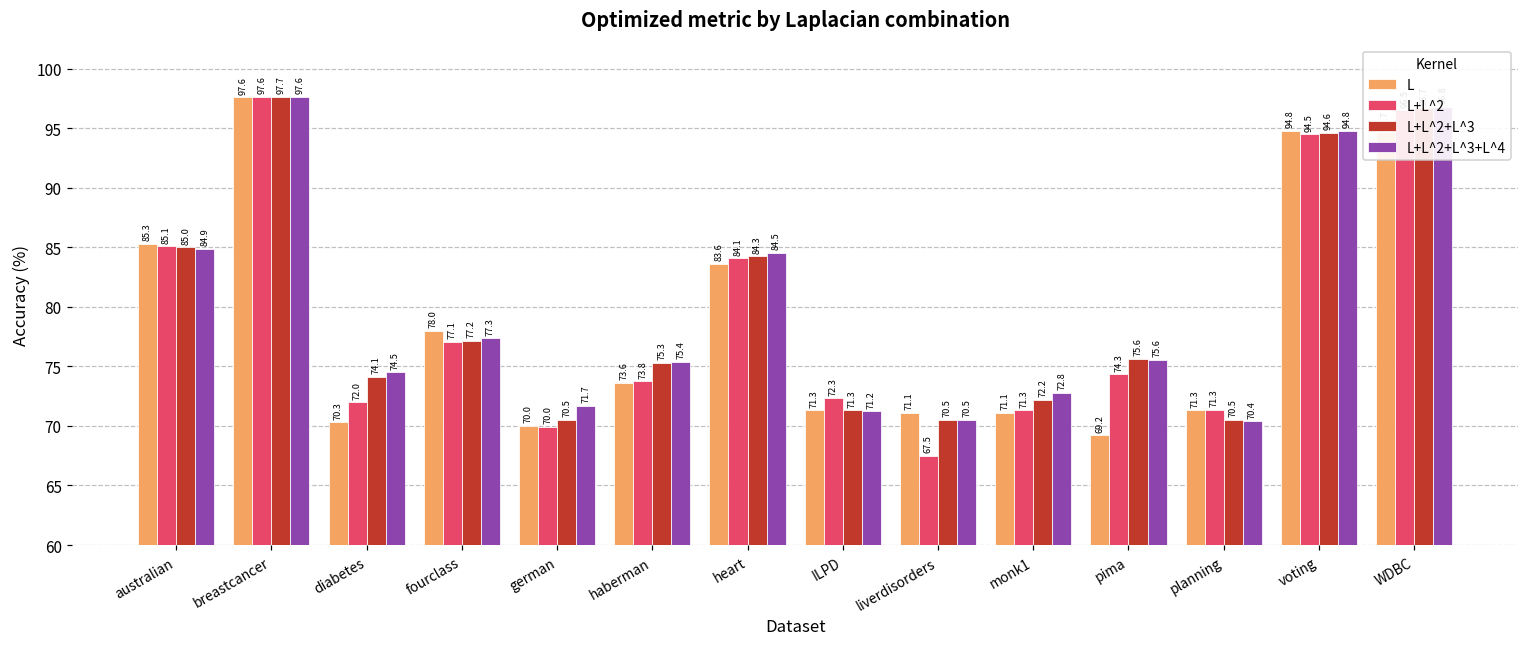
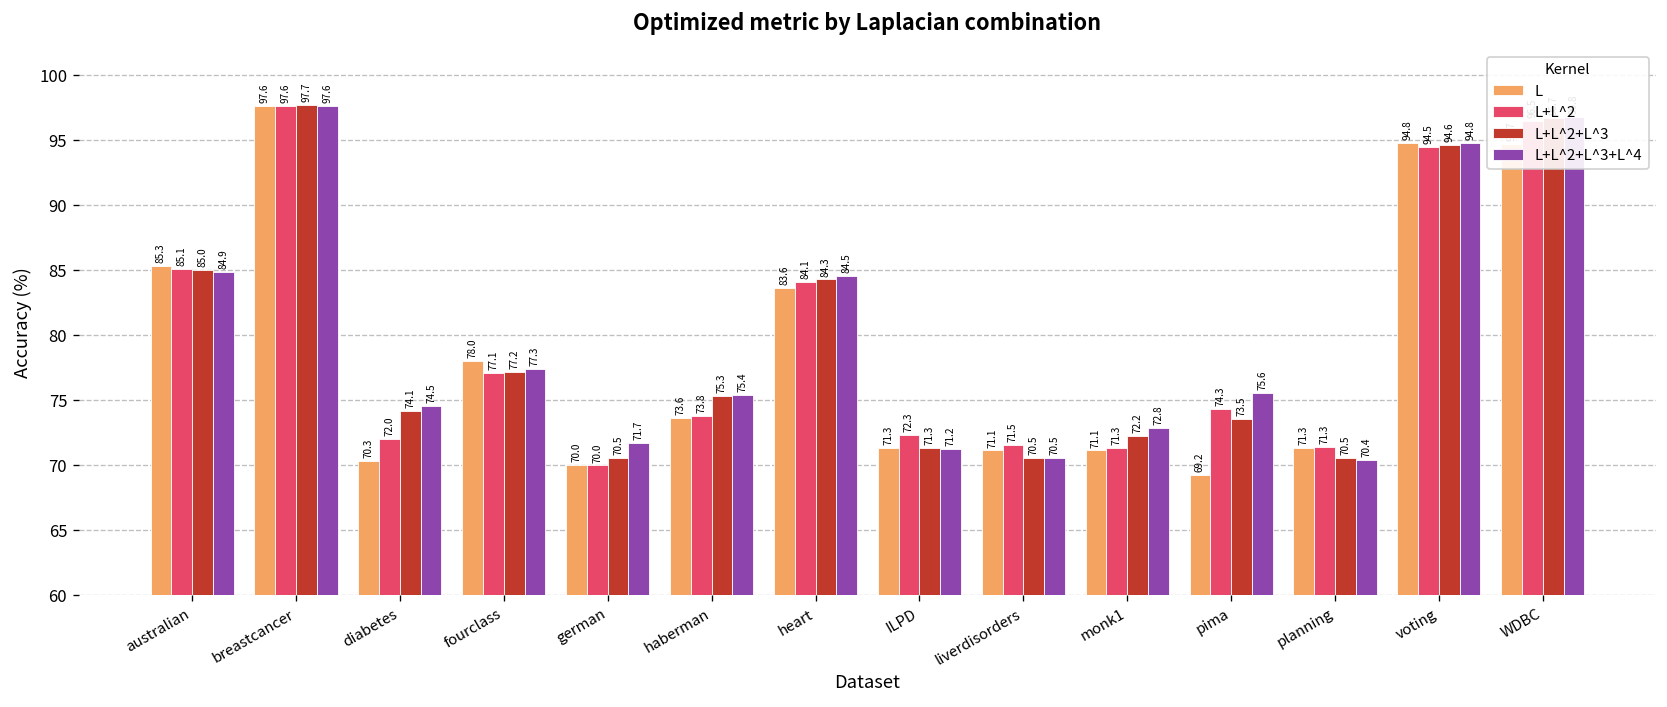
  {
    "L": {
      "australian": 85.3,
      "breastcancer": 97.6,
      "diabetes": 70.3,
      "fourclass": 78.0,
      "german": 70.0,
      "haberman": 73.6,
      "heart": 83.6,
      "ILPD": 71.3,
      "liverdisorders": 71.1,
      "monk1": 71.1,
      "pima": 69.2,
      "planning": 71.3,
      "voting": 94.8
    },
    "L+L^2": {
      "australian": 85.1,
      "breastcancer": 97.6,
      "diabetes": 72.0,
      "fourclass": 77.1,
      "german": 70.0,
      "haberman": 73.8,
      "heart": 84.1,
      "ILPD": 72.3,
-     "liverdisorders": 67.5,
+     "liverdisorders": 71.5,
      "monk1": 71.3,
      "pima": 74.3,
      "planning": 71.3,
      "voting": 94.5
    },
    "L+L^2+L^3": {
      "australian": 85.0,
      "breastcancer": 97.7,
      "diabetes": 74.1,
      "fourclass": 77.2,
      "german": 70.5,
      "haberman": 75.3,
      "heart": 84.3,
      "ILPD": 71.3,
      "liverdisorders": 70.5,
      "monk1": 72.2,
-     "pima": 75.6,
+     "pima": 73.5,
      "planning": 70.5,
      "voting": 94.6
    },
    "L+L^2+L^3+L^4": {
      "australian": 84.9,
      "breastcancer": 97.6,
      "diabetes": 74.5,
      "fourclass": 77.3,
      "german": 71.7,
      "haberman": 75.4,
      "heart": 84.5,
      "ILPD": 71.2,
      "liverdisorders": 70.5,
      "monk1": 72.8,
      "pima": 75.6,
      "planning": 70.4,
      "voting": 94.8
    }
  }
